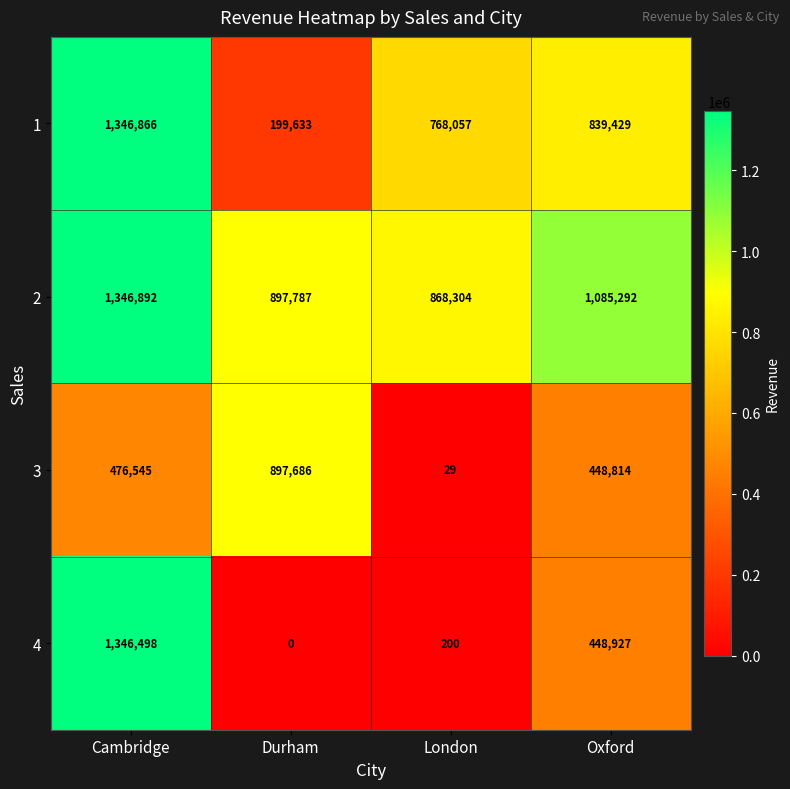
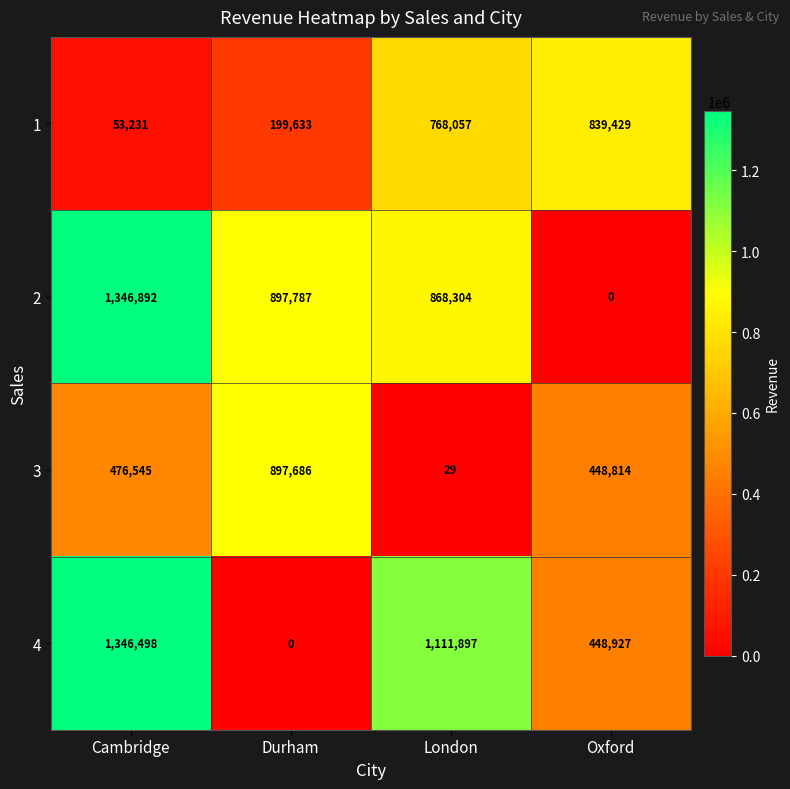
  {
    "1": {
-     "Cambridge": "1,346,866",
+     "Cambridge": "53,231",
      "Durham": "199,633",
      "London": "768,057",
      "Oxford": "839,429"
    },
    "2": {
      "Cambridge": "1,346,892",
      "Durham": "897,787",
      "London": "868,304",
-     "Oxford": "1,085,292"
+     "Oxford": "0"
    },
    "3": {
      "Cambridge": "476,545",
      "Durham": "897,686",
      "London": "29",
      "Oxford": "448,814"
    },
    "4": {
      "Cambridge": "1,346,498",
      "Durham": "0",
-     "London": "200",
+     "London": "1,111,897",
      "Oxford": "448,927"
    }
  }
